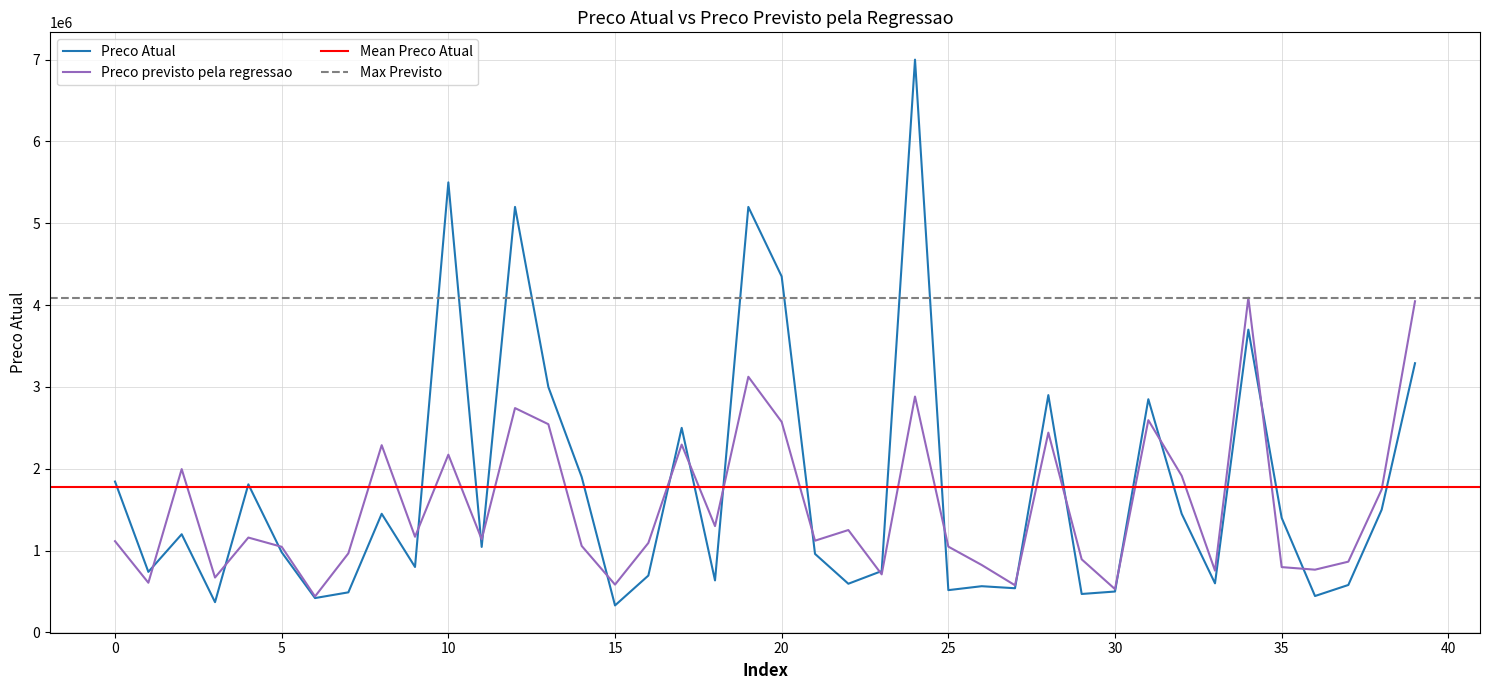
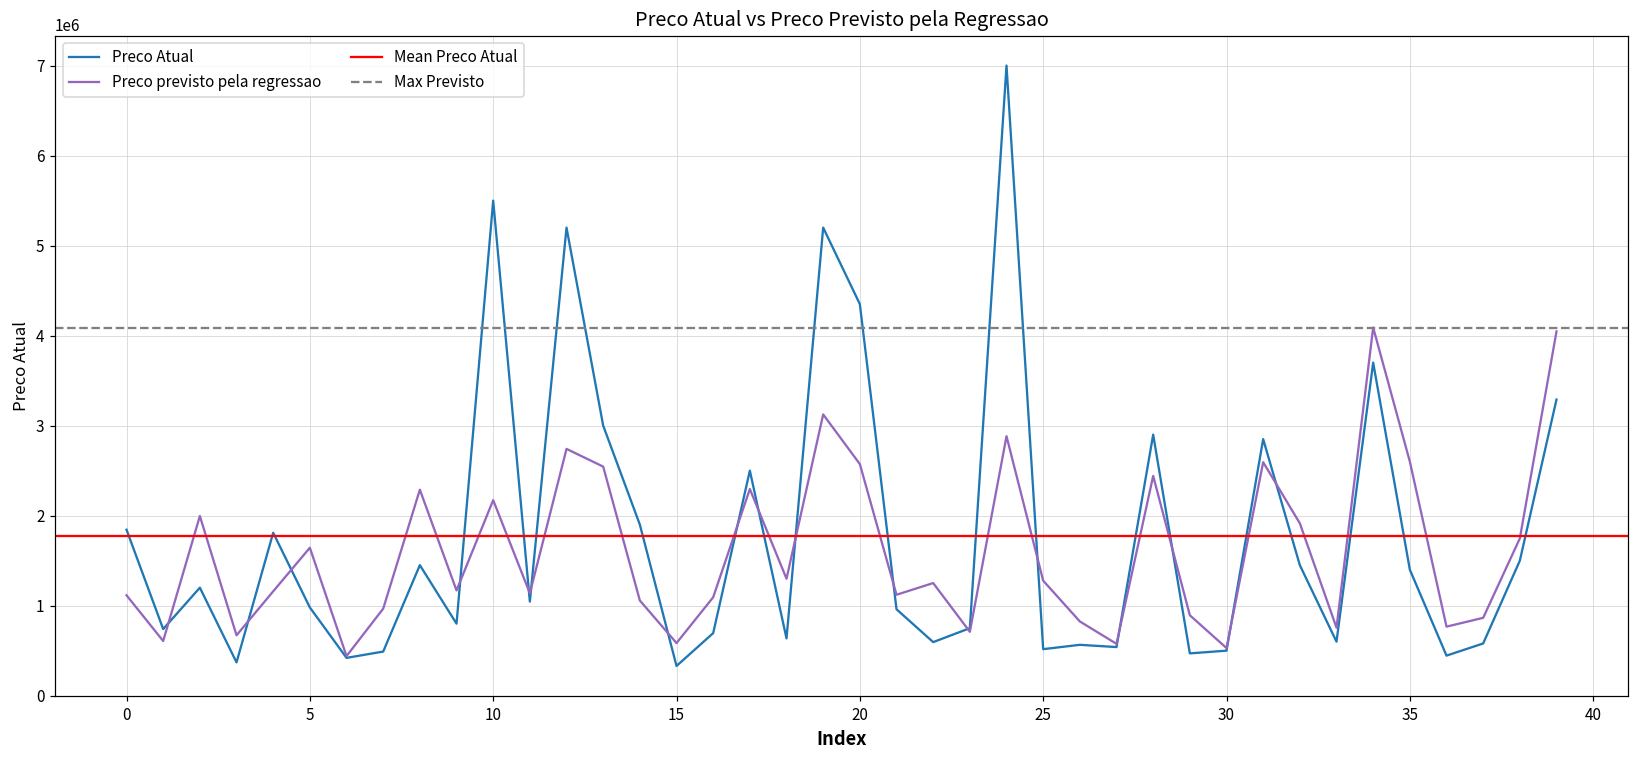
  {
    "Preco Atual": {
      "0": 1800000,
      "5": 1000000,
      "10": 5500000,
      "15": 300000,
      "20": 4400000,
      "25": 500000,
      "35": 1400000
    },
    "Preco previsto pela regressao": {
      "0": 1100000,
-     "5": 1000000,
+     "5": 1600000,
      "10": 2200000,
      "15": 600000,
      "20": 2600000,
-     "25": 1000000,
-     "35": 800000
+     "25": 1300000,
+     "35": 2600000
    }
  }
